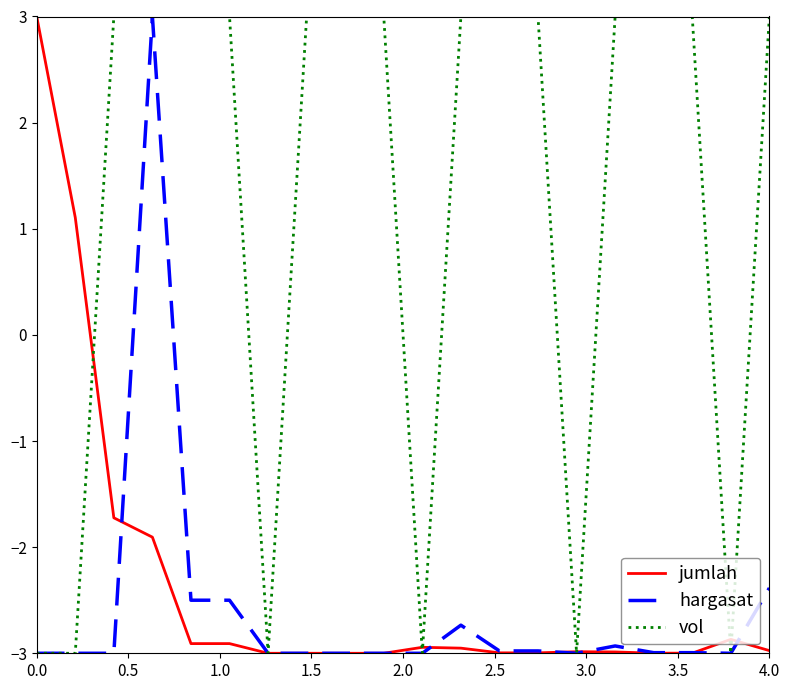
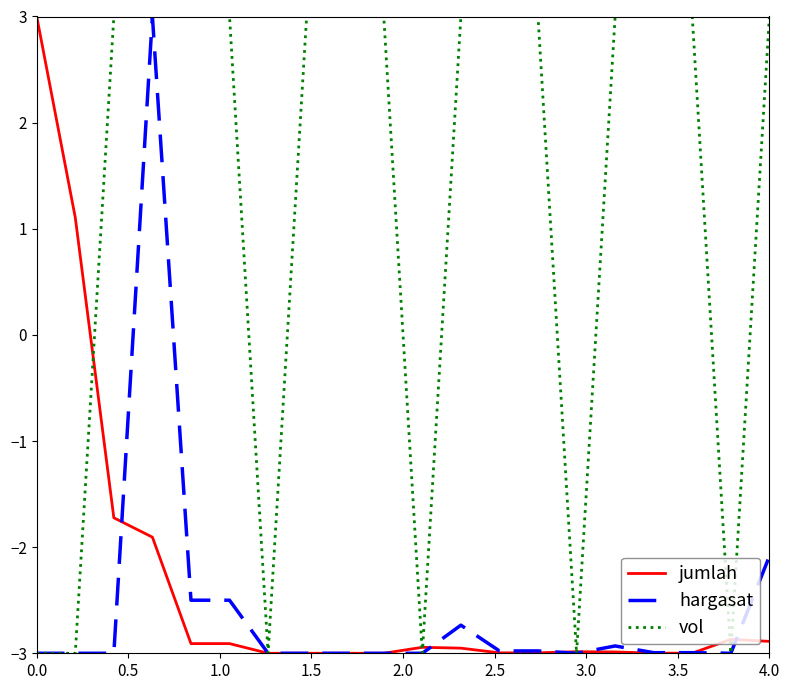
  {
    "jumlah": {
      "0.0": 3.00,
-     "4.0": -2.97
+     "4.0": -2.89
    },
    "hargasat": {
-     "4.0": -2.38
+     "4.0": -2.09
    },
    "vol": {
      "4.0": 3.00
    }
  }
